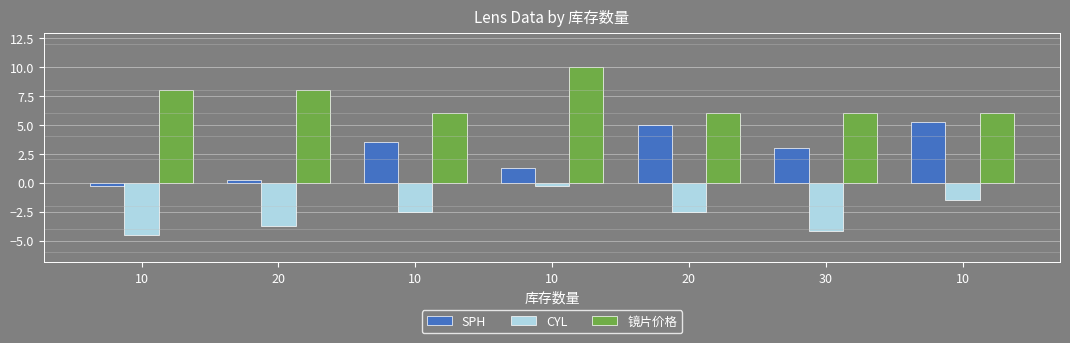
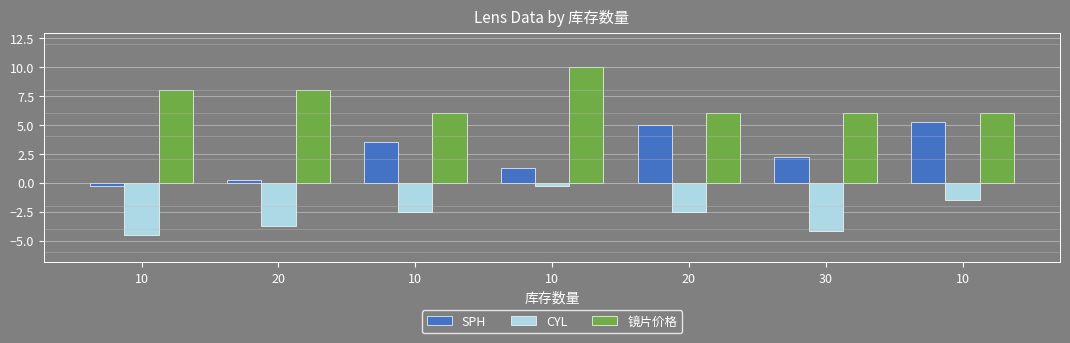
  {
    "SPH": {
-     "30": 3.0
+     "30": 2.2
    },
    "CYL": {
      "30": -4.1
    },
    "镜片价格": {
      "30": 6.0
    }
  }
